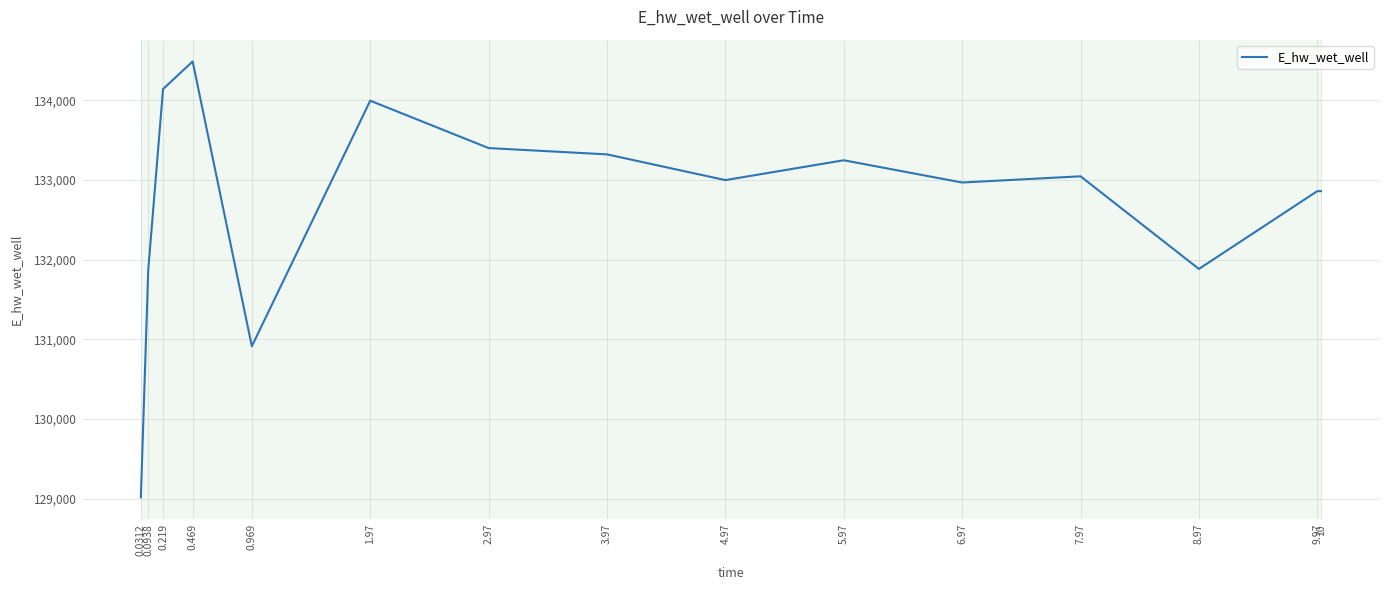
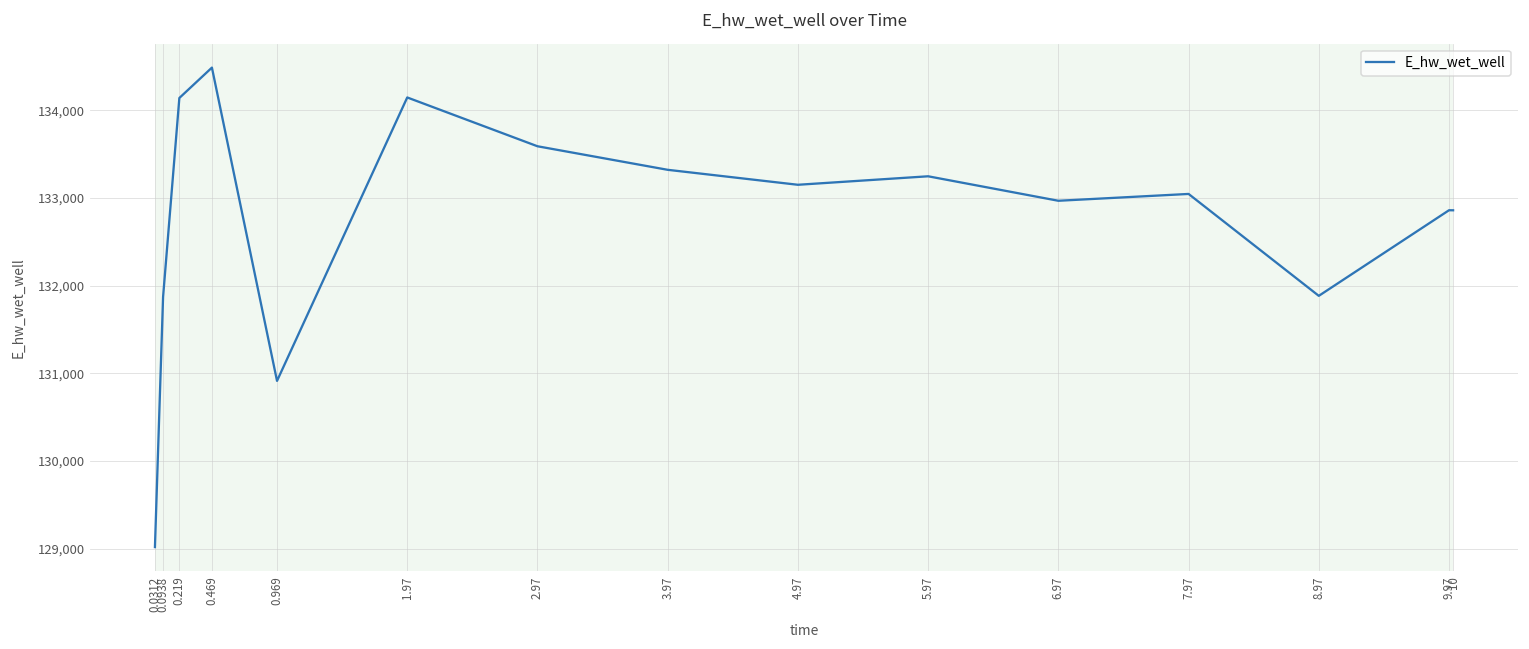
  {
    "0.0312": "129,000",
    "0.0938": "131,900",
    "0.219": "134,100",
    "0.469": "134,500",
    "0.969": "130,900",
-   "1.97": "134,000",
-   "2.97": "133,400",
+   "1.97": "134,100",
+   "2.97": "133,600",
    "3.97": "133,300",
-   "4.97": "133,000",
+   "4.97": "133,100",
    "5.97": "133,200",
    "6.97": "133,000",
    "7.97": "133,000",
    "8.97": "131,900",
    "9.97": "132,900",
    "10": "132,900"
  }
